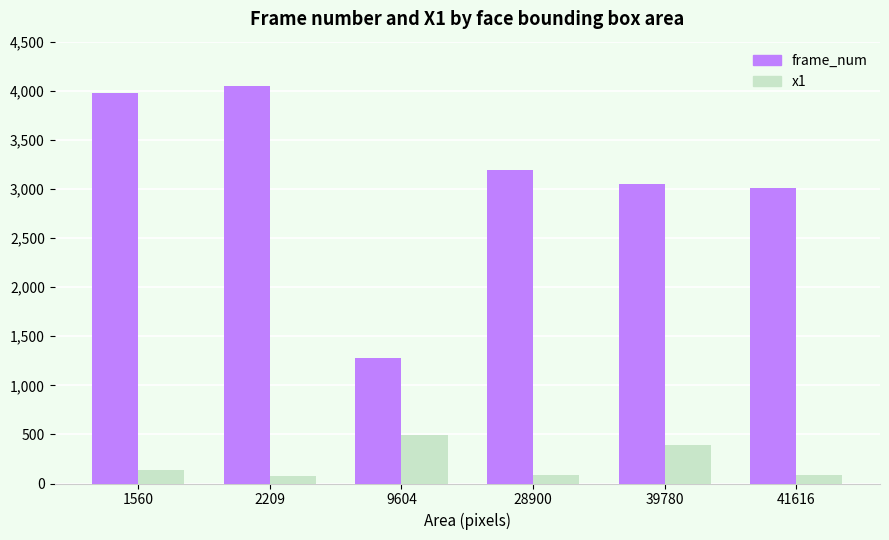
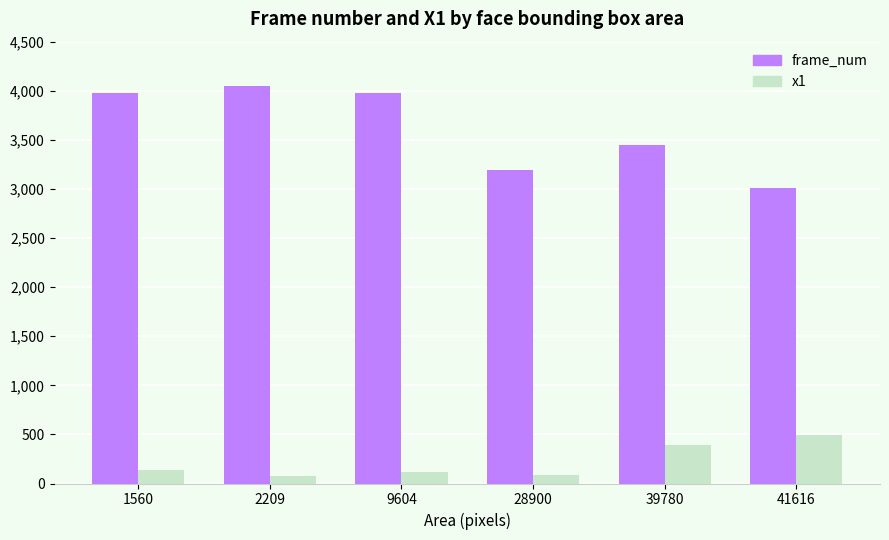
  {
    "frame_num": {
      "1560": "4,000",
      "2209": "4,000",
-     "9604": "1,300",
+     "9604": "4,000",
      "28900": "3,200",
-     "39780": "3,100",
+     "39780": "3,500",
      "41616": "3,000"
    },
    "x1": {
      "1560": "100",
      "2209": "100",
-     "9604": "500",
+     "9604": "100",
      "28900": "100",
      "39780": "400",
-     "41616": "100"
+     "41616": "500"
    }
  }
